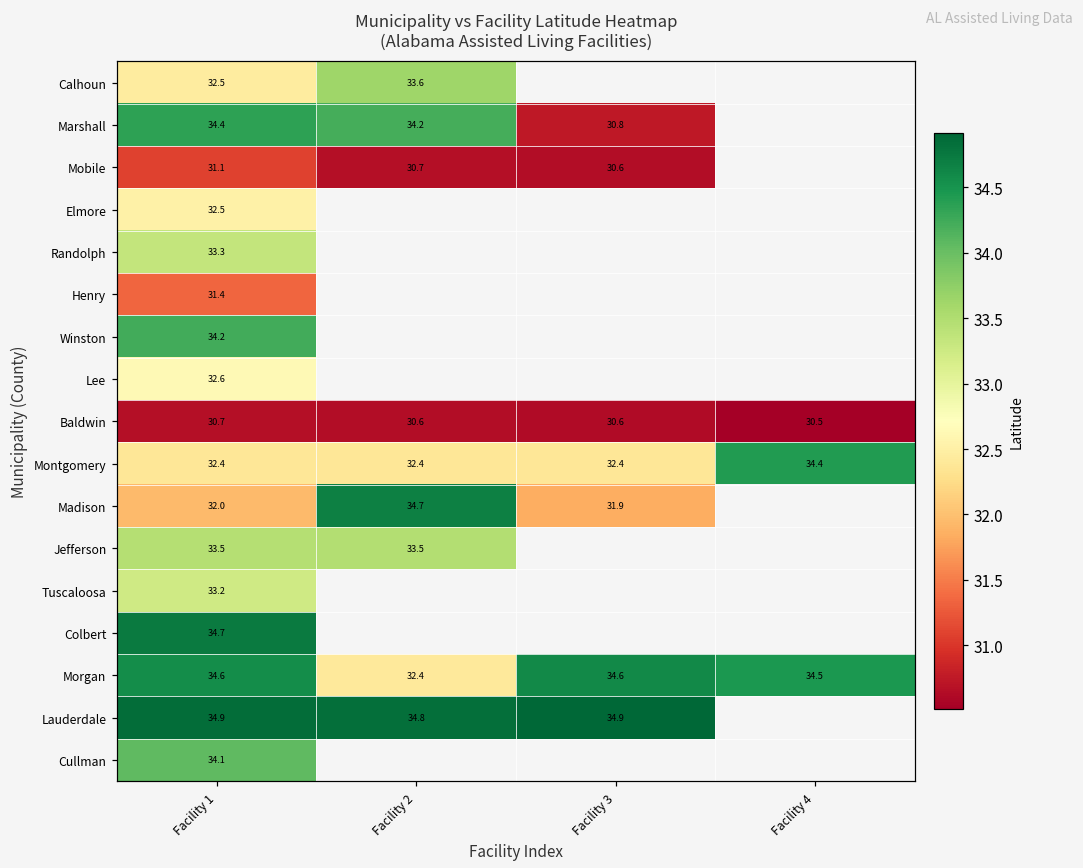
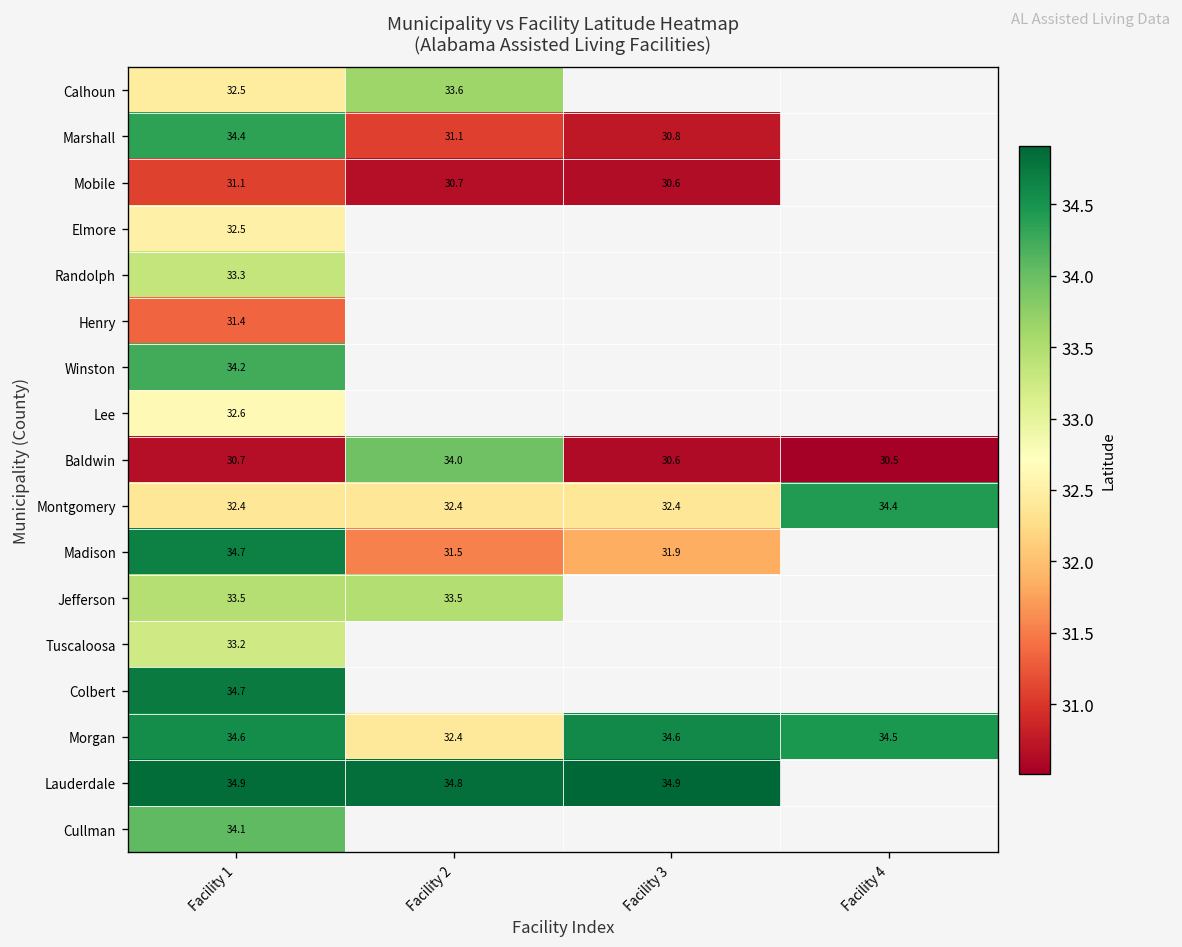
  {
    "Calhoun": {
      "Facility 1": 32.5,
      "Facility 2": 33.6
    },
    "Marshall": {
      "Facility 1": 34.4,
-     "Facility 2": 34.2,
+     "Facility 2": 31.1,
      "Facility 3": 30.8
    },
    "Mobile": {
      "Facility 1": 31.1,
      "Facility 2": 30.7,
      "Facility 3": 30.6
    },
    "Elmore": {
      "Facility 1": 32.5
    },
    "Randolph": {
      "Facility 1": 33.3
    },
    "Henry": {
      "Facility 1": 31.4
    },
    "Winston": {
      "Facility 1": 34.2
    },
    "Lee": {
      "Facility 1": 32.6
    },
    "Baldwin": {
      "Facility 1": 30.7,
-     "Facility 2": 30.6,
+     "Facility 2": 34.0,
      "Facility 3": 30.6,
      "Facility 4": 30.5
    },
    "Montgomery": {
      "Facility 1": 32.4,
      "Facility 2": 32.4,
      "Facility 3": 32.4,
      "Facility 4": 34.4
    },
    "Madison": {
-     "Facility 1": 32.0,
-     "Facility 2": 34.7,
+     "Facility 1": 34.7,
+     "Facility 2": 31.5,
      "Facility 3": 31.9
    },
    "Jefferson": {
      "Facility 1": 33.5,
      "Facility 2": 33.5
    },
    "Tuscaloosa": {
      "Facility 1": 33.2
    },
    "Colbert": {
      "Facility 1": 34.7
    },
    "Morgan": {
      "Facility 1": 34.6,
      "Facility 2": 32.4,
      "Facility 3": 34.6,
      "Facility 4": 34.5
    },
    "Lauderdale": {
      "Facility 1": 34.9,
      "Facility 2": 34.8,
      "Facility 3": 34.9
    },
    "Cullman": {
      "Facility 1": 34.1
    }
  }
